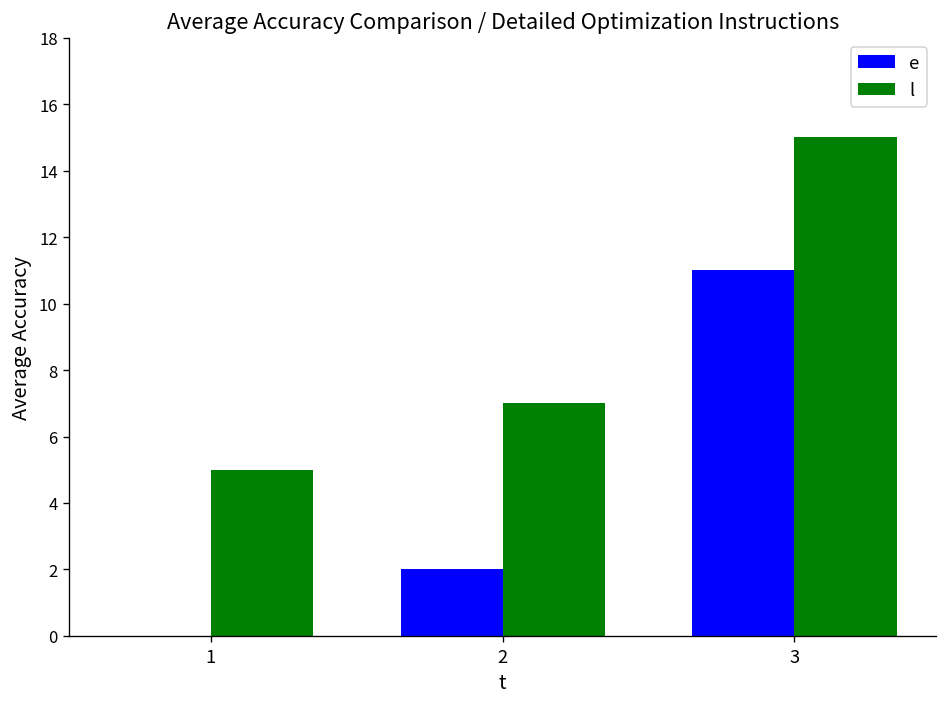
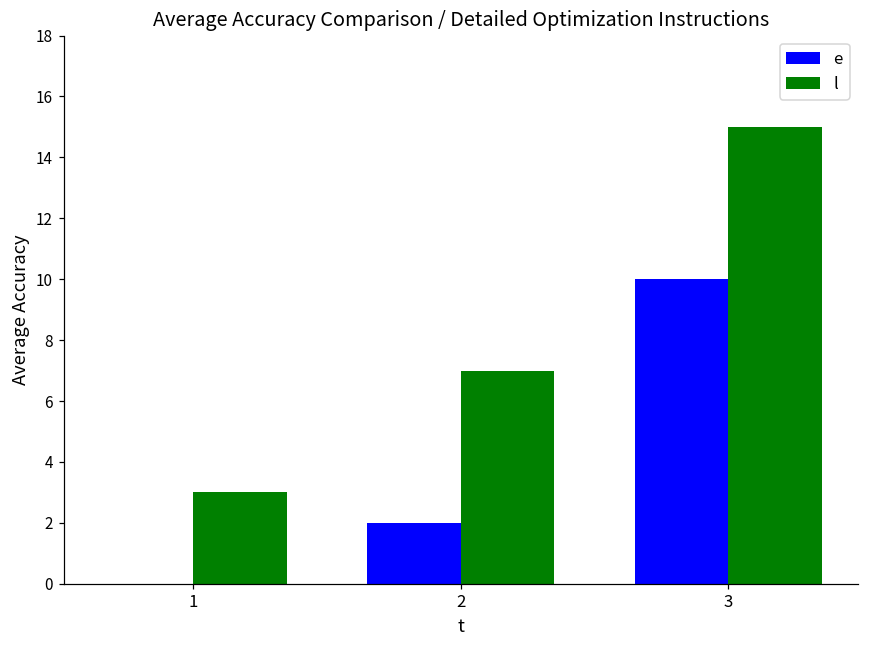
  {
    "e": {
      "1": 0,
      "2": 2,
-     "3": 11
+     "3": 10
    },
    "l": {
-     "1": 5,
+     "1": 3,
      "2": 7,
      "3": 15
    }
  }
